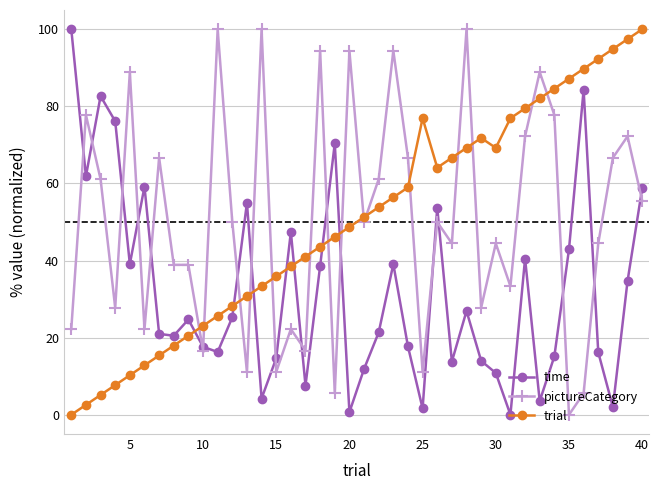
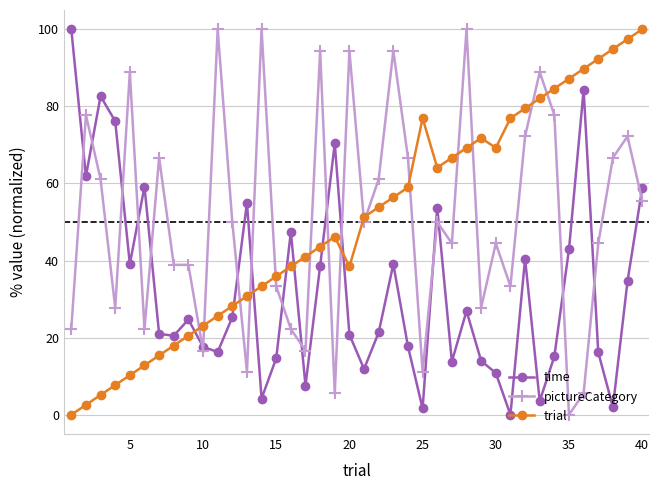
  {
    "time": {
      "5": 39,
      "10": 18,
      "15": 15,
-     "20": 1,
+     "20": 21,
      "25": 2,
      "30": 11,
      "35": 43,
      "40": 59
    },
    "pictureCategory": {
      "5": 89,
      "10": 17,
-     "15": 11,
+     "15": 33,
      "20": 94,
      "25": 11,
      "30": 44,
      "35": 0,
      "40": 56
    },
    "trial": {
      "5": 10,
      "10": 23,
      "15": 36,
-     "20": 49,
+     "20": 38,
      "25": 77,
      "30": 69,
      "35": 87,
      "40": 100
    }
  }
